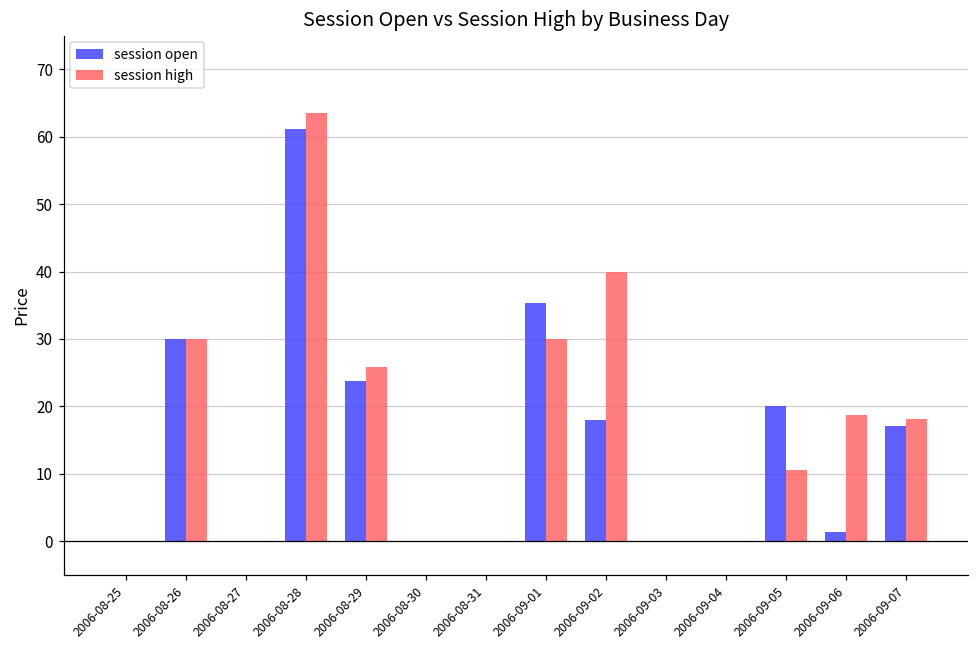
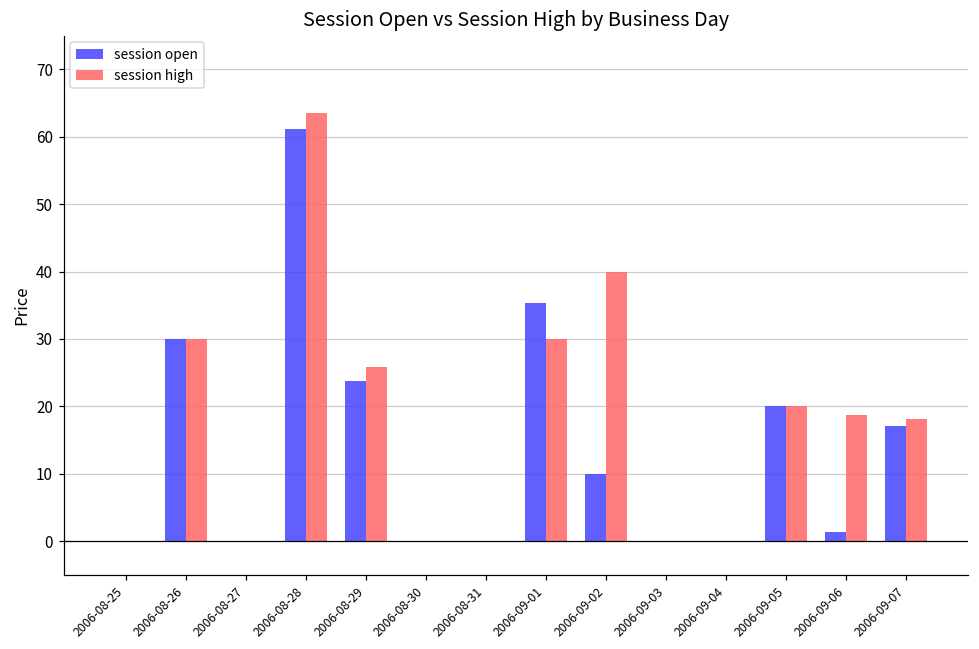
  {
    "session open": {
      "2006-08-25": 0,
      "2006-08-26": 30,
      "2006-08-27": 0,
      "2006-08-28": 61,
      "2006-08-29": 24,
      "2006-08-30": 0,
      "2006-08-31": 0,
      "2006-09-01": 35,
-     "2006-09-02": 18,
+     "2006-09-02": 10,
      "2006-09-03": 0,
      "2006-09-04": 0,
      "2006-09-05": 20,
      "2006-09-06": 1,
      "2006-09-07": 17
    },
    "session high": {
      "2006-08-25": 0,
      "2006-08-26": 30,
      "2006-08-27": 0,
      "2006-08-28": 64,
      "2006-08-29": 26,
      "2006-08-30": 0,
      "2006-08-31": 0,
      "2006-09-01": 30,
      "2006-09-02": 40,
      "2006-09-03": 0,
      "2006-09-04": 0,
-     "2006-09-05": 11,
+     "2006-09-05": 20,
      "2006-09-06": 19,
      "2006-09-07": 18
    }
  }
